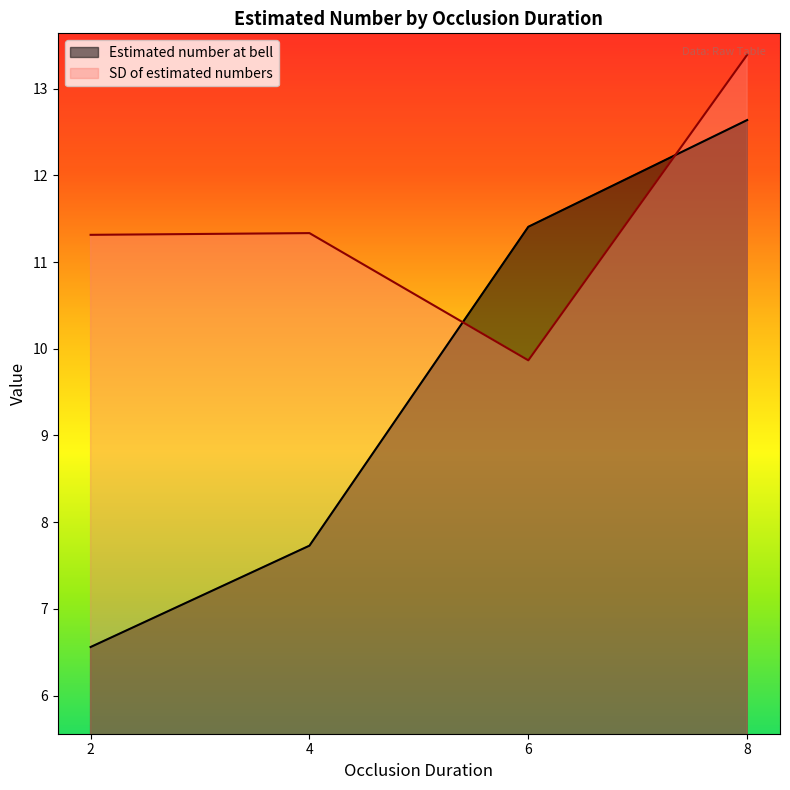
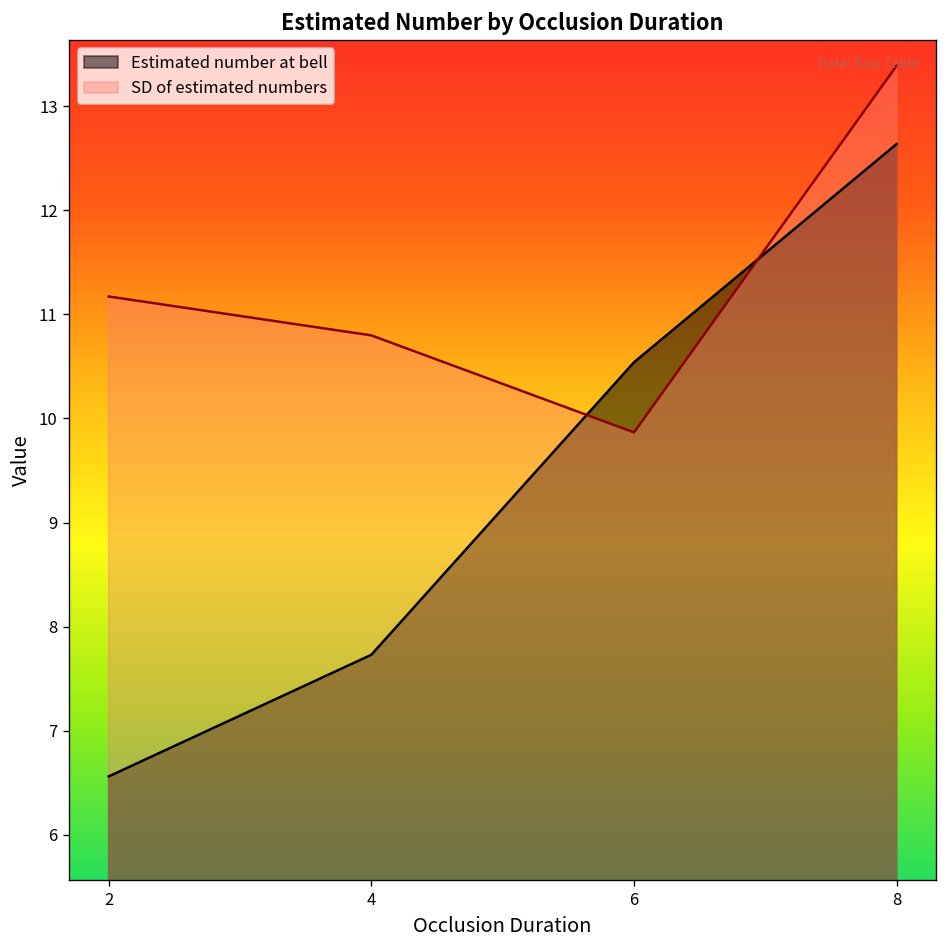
  {
    "Estimated number at bell": {
      "2": 6.6,
      "4": 7.7,
-     "6": 11.4,
+     "6": 10.5,
      "8": 12.6
    },
    "SD of estimated numbers": {
-     "2": 11.3,
-     "4": 11.3,
+     "2": 11.2,
+     "4": 10.8,
      "6": 9.9,
      "8": 13.4
    }
  }
